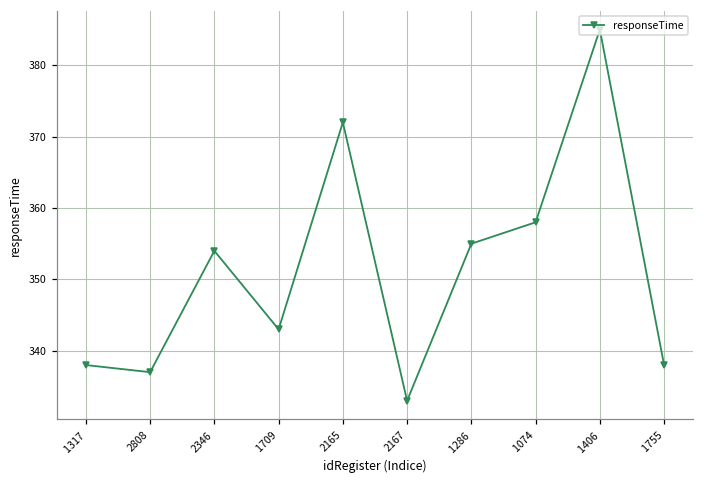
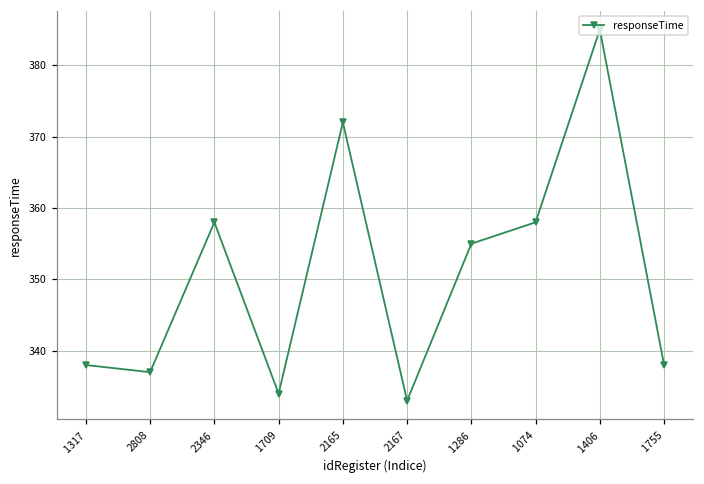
  {
    "1317": 338,
    "2808": 337,
-   "2346": 354,
-   "1709": 343,
+   "2346": 358,
+   "1709": 334,
    "2165": 372,
    "2167": 333,
    "1286": 355,
    "1074": 358,
    "1755": 338
  }
